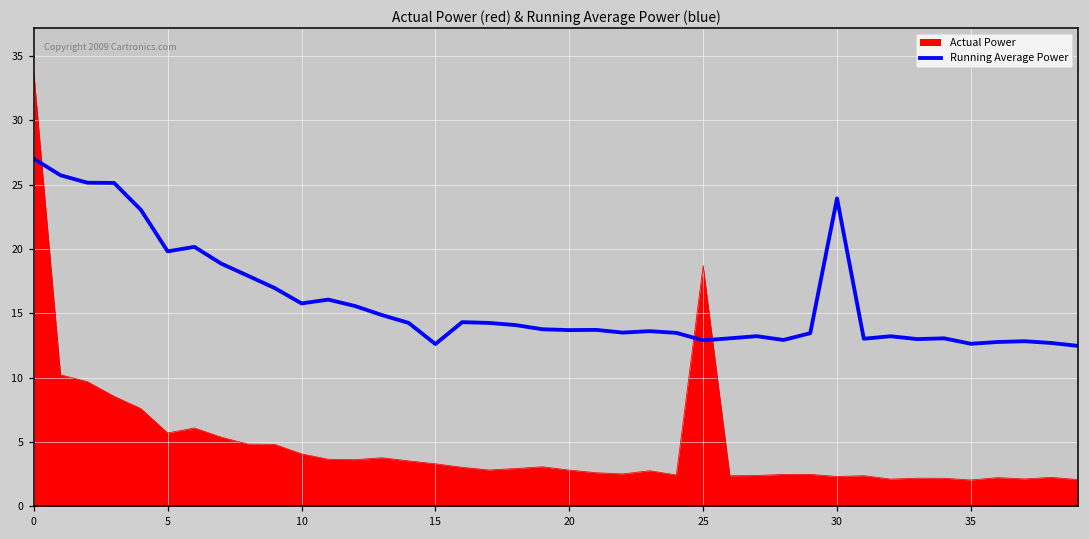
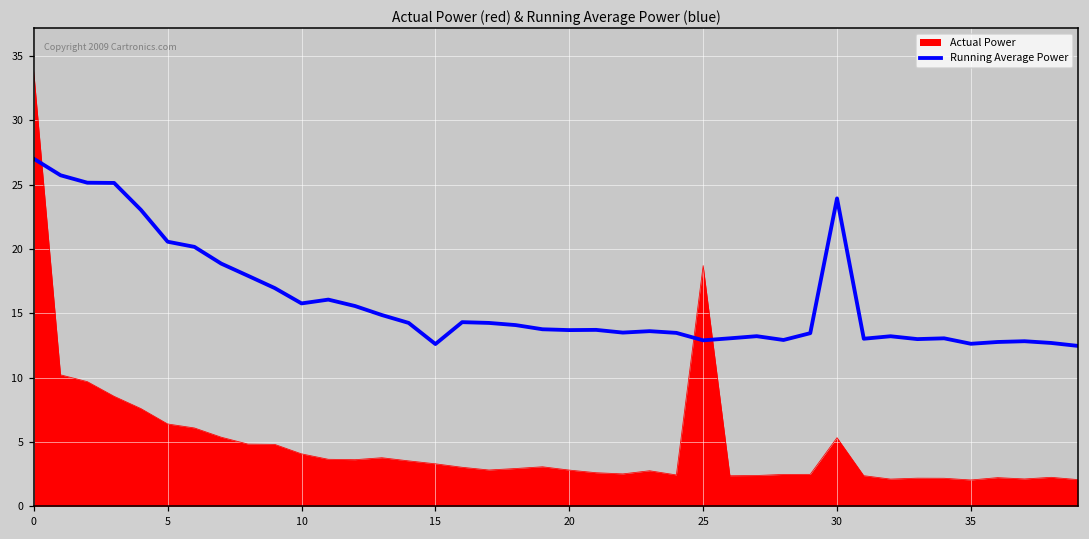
  {
    "Actual Power": {
-     "5": 5.7,
+     "5": 6.4,
      "10": 4.1,
      "15": 3.3,
      "20": 2.8,
      "25": 18.7,
-     "30": 2.3,
+     "30": 5.3,
      "35": 2.0
    },
    "Running Average Power": {
      "0": 27.0,
-     "5": 19.8,
+     "5": 20.6,
      "10": 15.8,
      "15": 12.6,
      "20": 13.7,
      "25": 12.9,
      "30": 23.9,
      "35": 12.6
    }
  }
